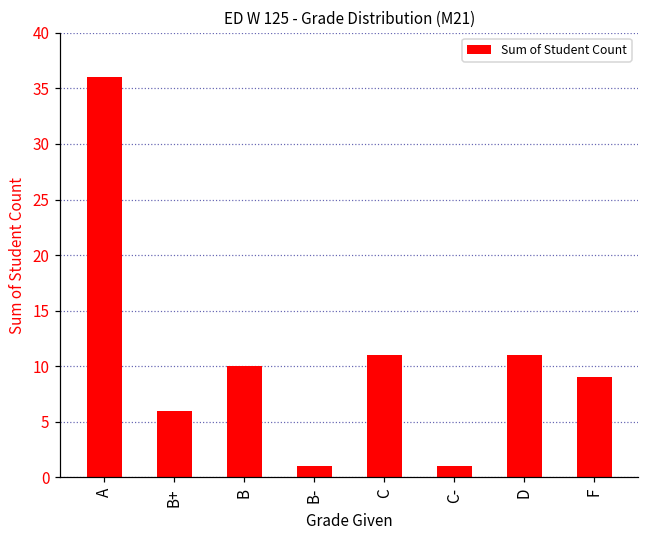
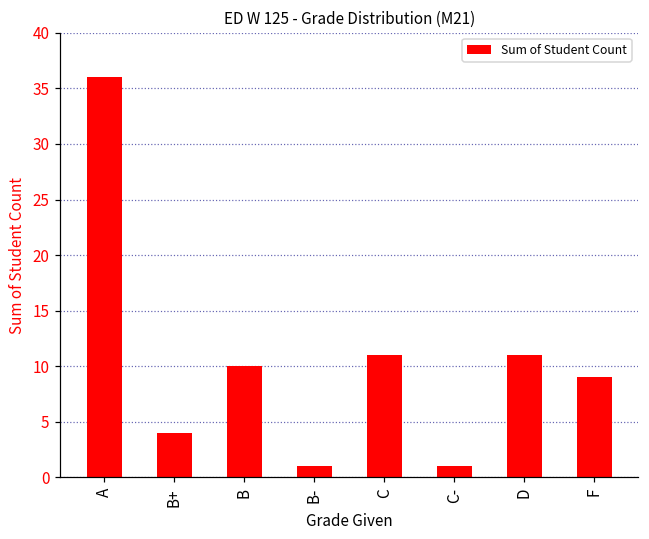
  {
    "A": 36,
-   "B+": 6,
+   "B+": 4,
    "B": 10,
    "B-": 1,
    "C": 11,
    "C-": 1,
    "D": 11,
    "F": 9
  }
